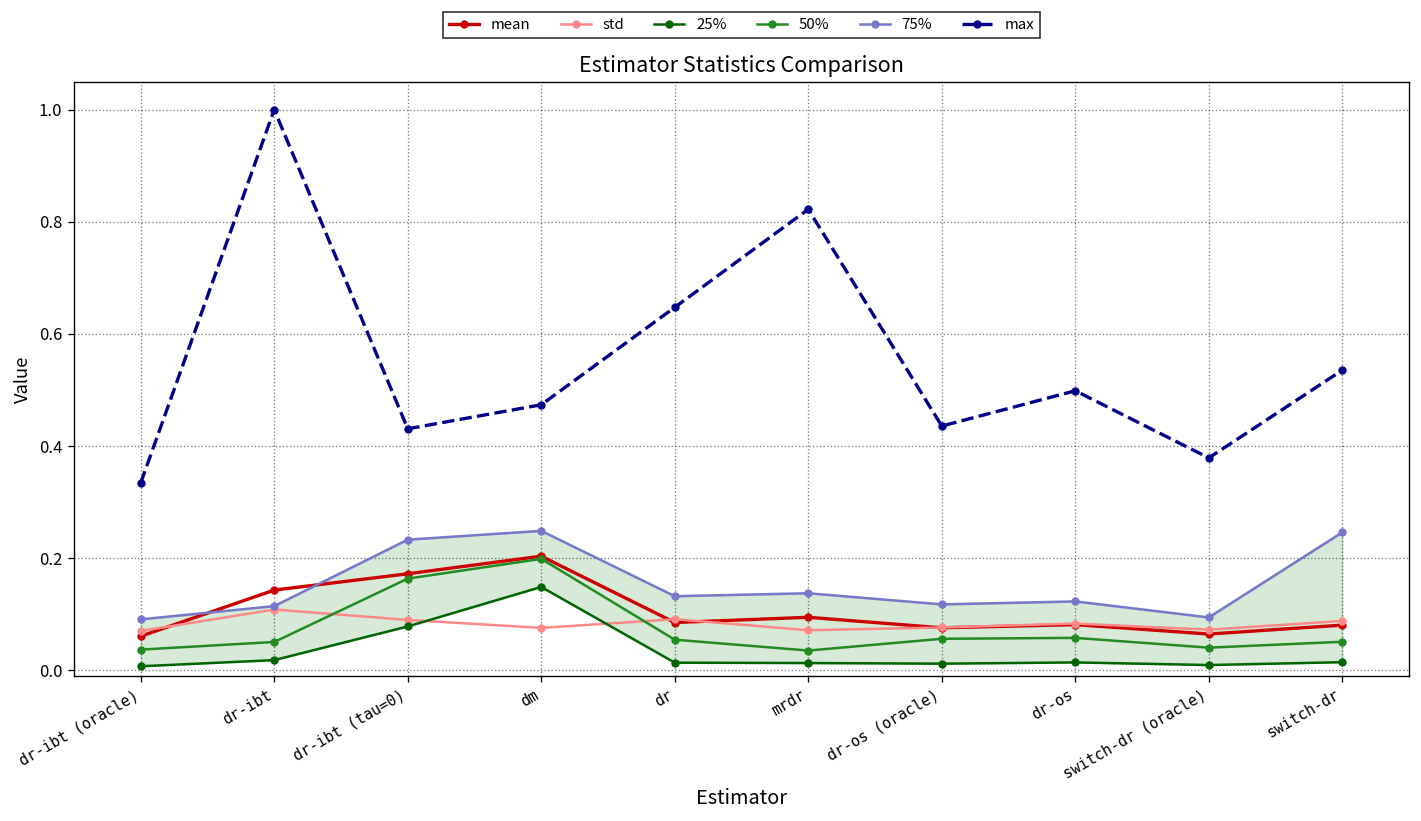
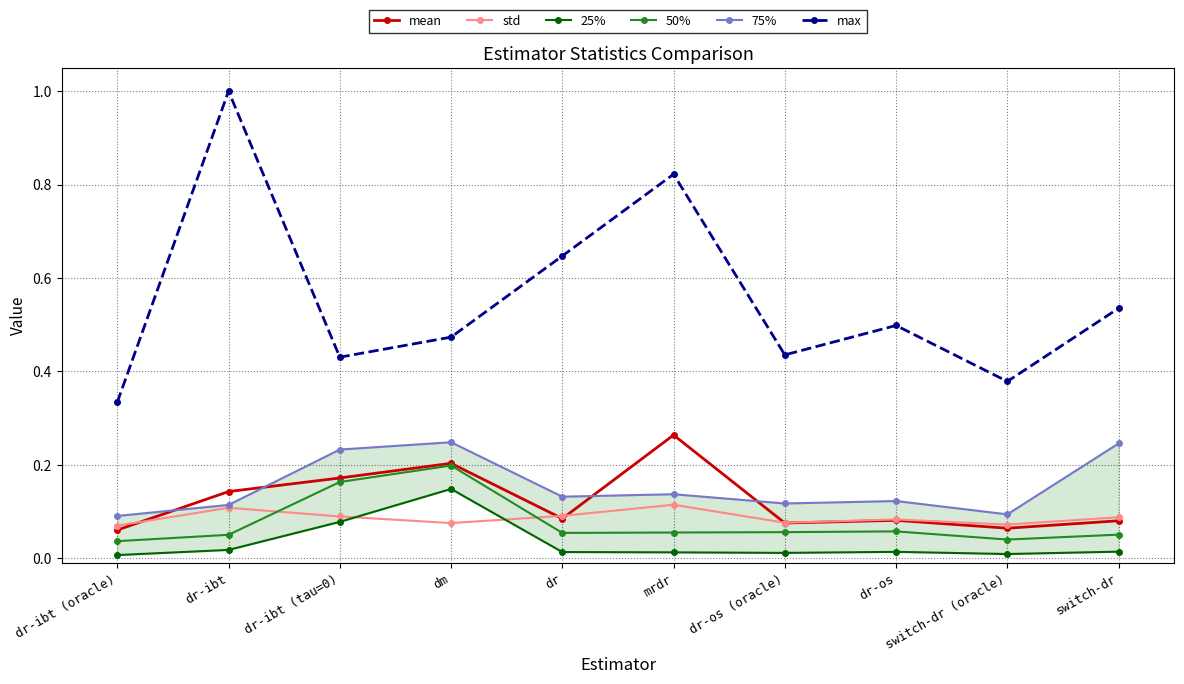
  {
    "mean": {
      "dr-ibt (oracle)": 0.06,
      "dr-ibt": 0.14,
      "dr-ibt (tau=0)": 0.17,
      "dr": 0.08,
-     "mrdr": 0.09,
+     "mrdr": 0.26,
      "switch-dr (oracle)": 0.06,
      "switch-dr": 0.08
    },
    "std": {
      "dr-ibt (oracle)": 0.07,
      "dr-ibt": 0.11,
      "dr-ibt (tau=0)": 0.09,
      "dm": 0.08,
      "dr": 0.09,
-     "mrdr": 0.07,
+     "mrdr": 0.11,
      "switch-dr (oracle)": 0.07,
      "switch-dr": 0.09
    },
    "25%": {
      "dr-ibt (oracle)": 0.01,
      "dr-ibt": 0.02,
      "dr-ibt (tau=0)": 0.08,
      "dm": 0.15,
      "dr": 0.01,
      "mrdr": 0.01,
      "dr-os (oracle)": 0.01,
      "dr-os": 0.01,
      "switch-dr (oracle)": 0.01,
      "switch-dr": 0.01
    },
    "50%": {
      "dr-ibt (oracle)": 0.04,
      "dr-ibt": 0.05,
      "dr-ibt (tau=0)": 0.16,
      "dr": 0.05,
-     "mrdr": 0.03,
+     "mrdr": 0.06,
      "dr-os (oracle)": 0.06,
      "dr-os": 0.06,
      "switch-dr (oracle)": 0.04,
      "switch-dr": 0.05
    },
    "75%": {
      "dr-ibt (oracle)": 0.09,
      "dr-ibt": 0.11,
      "dr-ibt (tau=0)": 0.23,
      "dm": 0.25,
      "dr": 0.13,
      "mrdr": 0.14,
      "dr-os (oracle)": 0.12,
      "dr-os": 0.12,
      "switch-dr (oracle)": 0.09,
      "switch-dr": 0.25
    },
    "max": {
      "dr-ibt (oracle)": 0.33,
      "dr-ibt": 1.00,
      "dr-ibt (tau=0)": 0.43,
      "dm": 0.47,
      "dr": 0.65,
      "mrdr": 0.82,
      "dr-os (oracle)": 0.44,
      "dr-os": 0.50,
      "switch-dr (oracle)": 0.38,
      "switch-dr": 0.54
    }
  }
